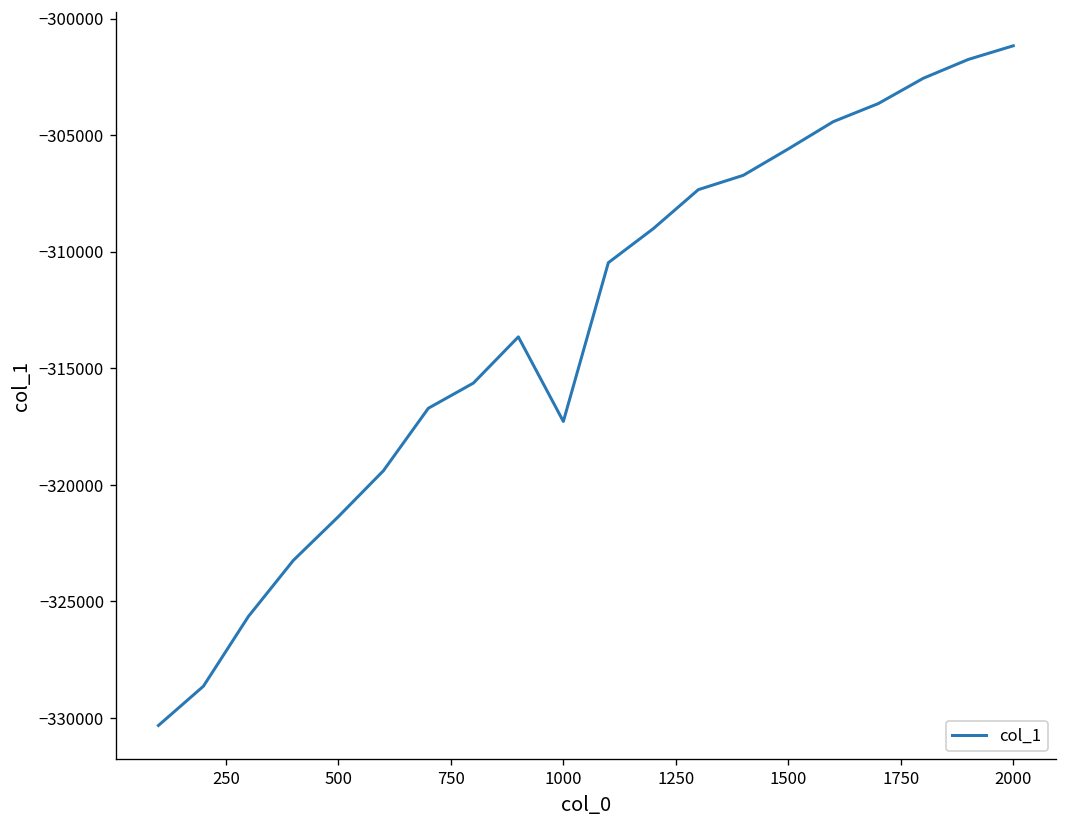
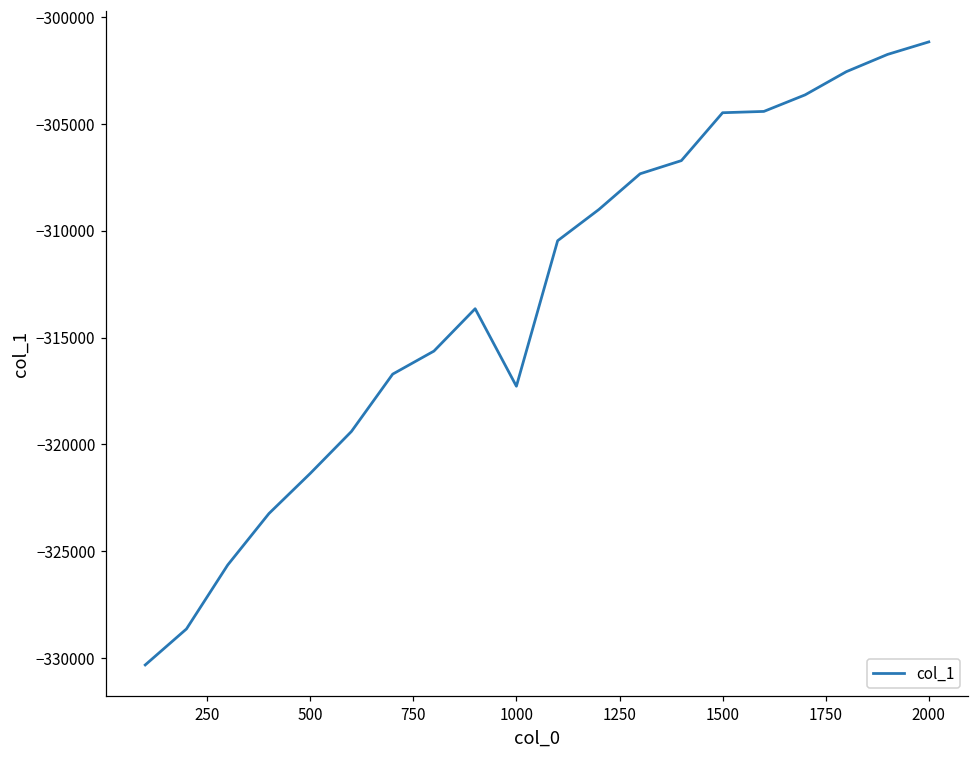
  {
    "500": -321400,
    "1000": -317300,
-   "1500": -305600,
+   "1500": -304500,
    "2000": -301200
  }
